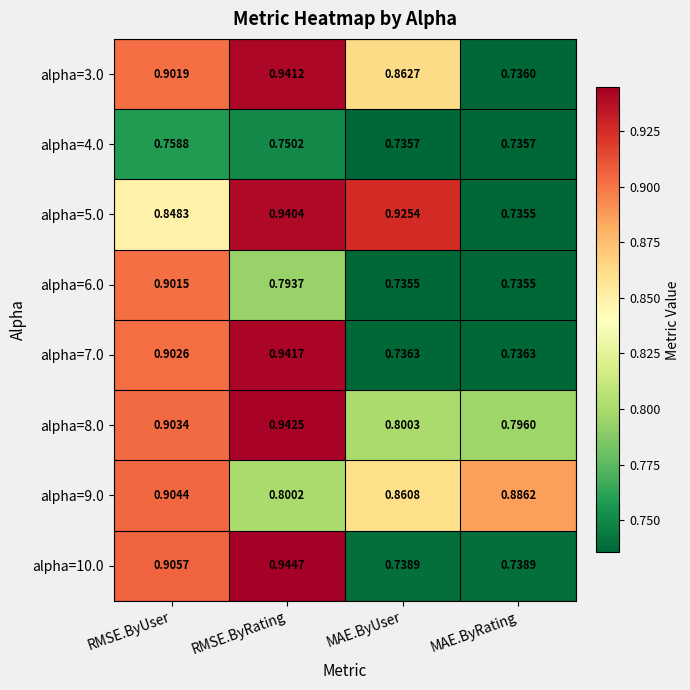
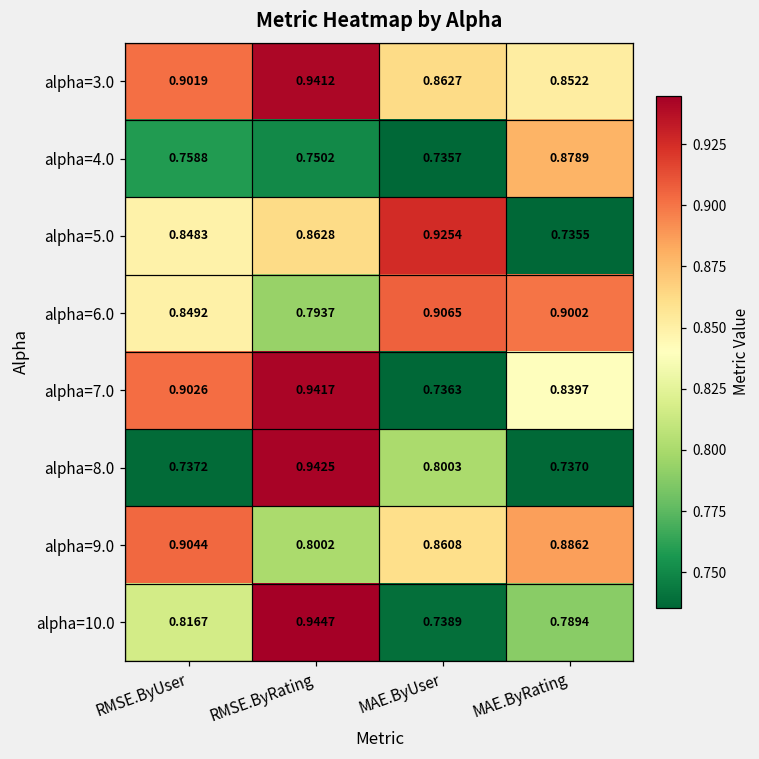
  {
    "alpha=3.0": {
      "RMSE.ByUser": 0.9019,
      "RMSE.ByRating": 0.9412,
      "MAE.ByUser": 0.8627,
-     "MAE.ByRating": 0.7360
+     "MAE.ByRating": 0.8522
    },
    "alpha=4.0": {
      "RMSE.ByUser": 0.7588,
      "RMSE.ByRating": 0.7502,
      "MAE.ByUser": 0.7357,
-     "MAE.ByRating": 0.7357
+     "MAE.ByRating": 0.8789
    },
    "alpha=5.0": {
      "RMSE.ByUser": 0.8483,
-     "RMSE.ByRating": 0.9404,
+     "RMSE.ByRating": 0.8628,
      "MAE.ByUser": 0.9254,
      "MAE.ByRating": 0.7355
    },
    "alpha=6.0": {
-     "RMSE.ByUser": 0.9015,
+     "RMSE.ByUser": 0.8492,
      "RMSE.ByRating": 0.7937,
-     "MAE.ByUser": 0.7355,
-     "MAE.ByRating": 0.7355
+     "MAE.ByUser": 0.9065,
+     "MAE.ByRating": 0.9002
    },
    "alpha=7.0": {
      "RMSE.ByUser": 0.9026,
      "RMSE.ByRating": 0.9417,
      "MAE.ByUser": 0.7363,
-     "MAE.ByRating": 0.7363
+     "MAE.ByRating": 0.8397
    },
    "alpha=8.0": {
-     "RMSE.ByUser": 0.9034,
+     "RMSE.ByUser": 0.7372,
      "RMSE.ByRating": 0.9425,
      "MAE.ByUser": 0.8003,
-     "MAE.ByRating": 0.7960
+     "MAE.ByRating": 0.7370
    },
    "alpha=9.0": {
      "RMSE.ByUser": 0.9044,
      "RMSE.ByRating": 0.8002,
      "MAE.ByUser": 0.8608,
      "MAE.ByRating": 0.8862
    },
    "alpha=10.0": {
-     "RMSE.ByUser": 0.9057,
+     "RMSE.ByUser": 0.8167,
      "RMSE.ByRating": 0.9447,
      "MAE.ByUser": 0.7389,
-     "MAE.ByRating": 0.7389
+     "MAE.ByRating": 0.7894
    }
  }
